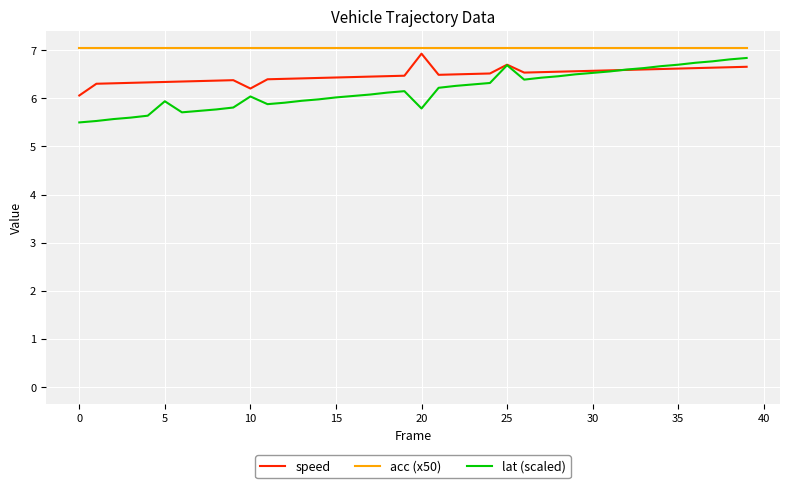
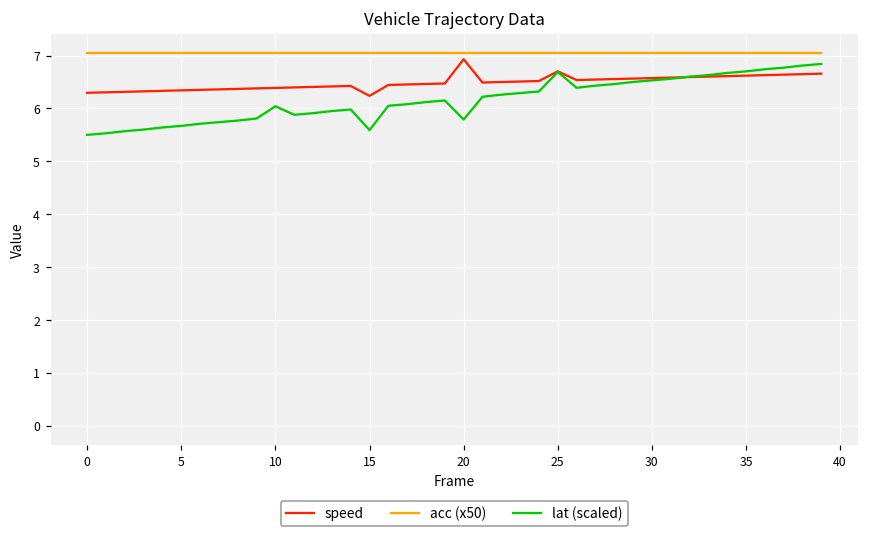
  {
    "speed": {
-     "0": 6.1,
+     "0": 6.3,
      "5": 6.3,
-     "10": 6.2,
-     "15": 6.4,
+     "10": 6.4,
+     "15": 6.2,
      "20": 6.9,
      "35": 6.6
    },
    "acc (x50)": {
      "0": 7.1,
      "5": 7.1,
      "10": 7.1,
      "15": 7.1,
      "20": 7.1,
      "25": 7.1,
      "30": 7.1,
      "35": 7.1
    },
    "lat (scaled)": {
      "0": 5.5,
-     "5": 5.9,
+     "5": 5.7,
      "10": 6.0,
-     "15": 6.0,
+     "15": 5.6,
      "20": 5.8,
      "35": 6.7
    }
  }
